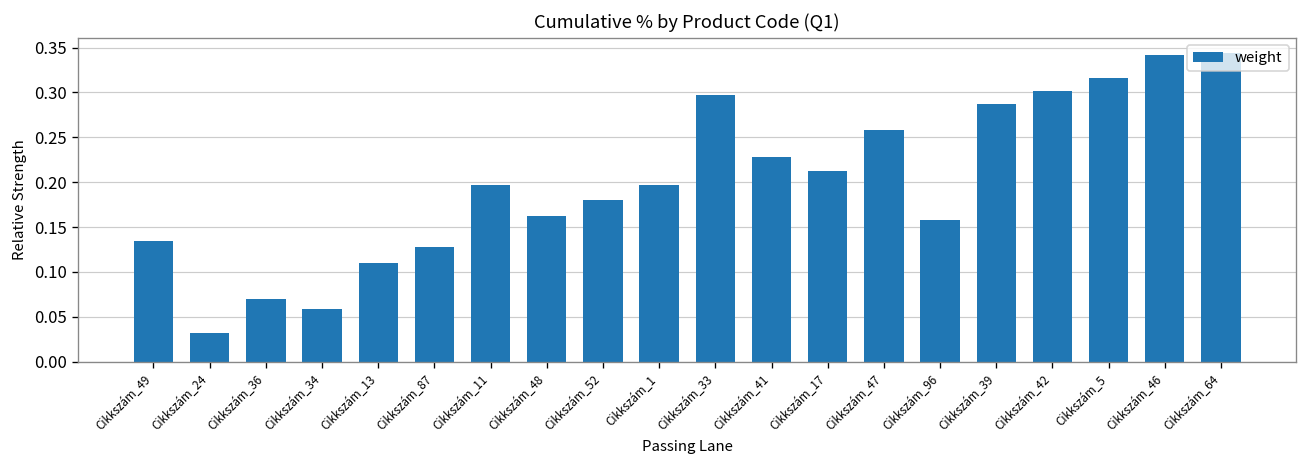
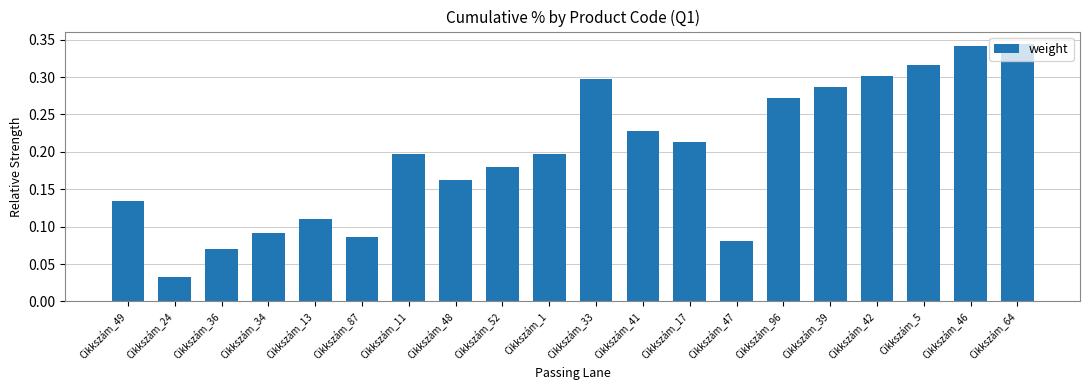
  {
    "Cikkszám_49": 0.13,
    "Cikkszám_24": 0.03,
    "Cikkszám_36": 0.07,
-   "Cikkszám_34": 0.06,
+   "Cikkszám_34": 0.09,
    "Cikkszám_13": 0.11,
-   "Cikkszám_87": 0.13,
+   "Cikkszám_87": 0.09,
    "Cikkszám_11": 0.20,
    "Cikkszám_48": 0.16,
    "Cikkszám_52": 0.18,
    "Cikkszám_1": 0.20,
    "Cikkszám_33": 0.30,
    "Cikkszám_41": 0.23,
    "Cikkszám_17": 0.21,
-   "Cikkszám_47": 0.26,
-   "Cikkszám_96": 0.16,
+   "Cikkszám_47": 0.08,
+   "Cikkszám_96": 0.27,
    "Cikkszám_39": 0.29,
    "Cikkszám_42": 0.30,
    "Cikkszám_5": 0.32,
    "Cikkszám_46": 0.34
  }
